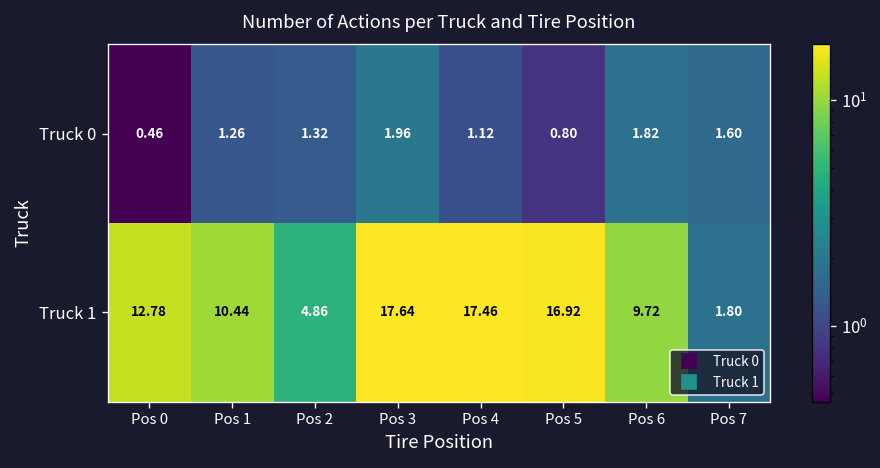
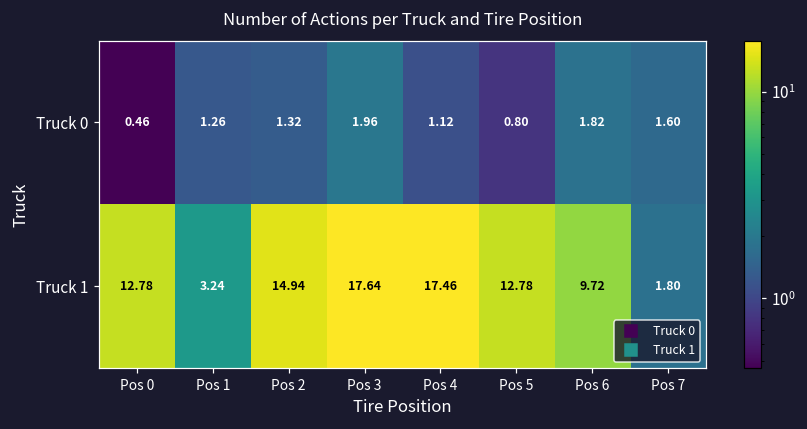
  {
    "Truck 0": {
      "Pos 0": 0.46,
      "Pos 1": 1.26,
      "Pos 2": 1.32,
      "Pos 3": 1.96,
      "Pos 4": 1.12,
      "Pos 5": 0.80,
      "Pos 6": 1.82,
      "Pos 7": 1.60
    },
    "Truck 1": {
      "Pos 0": 12.78,
-     "Pos 1": 10.44,
-     "Pos 2": 4.86,
+     "Pos 1": 3.24,
+     "Pos 2": 14.94,
      "Pos 3": 17.64,
      "Pos 4": 17.46,
-     "Pos 5": 16.92,
+     "Pos 5": 12.78,
      "Pos 6": 9.72,
      "Pos 7": 1.80
    }
  }
